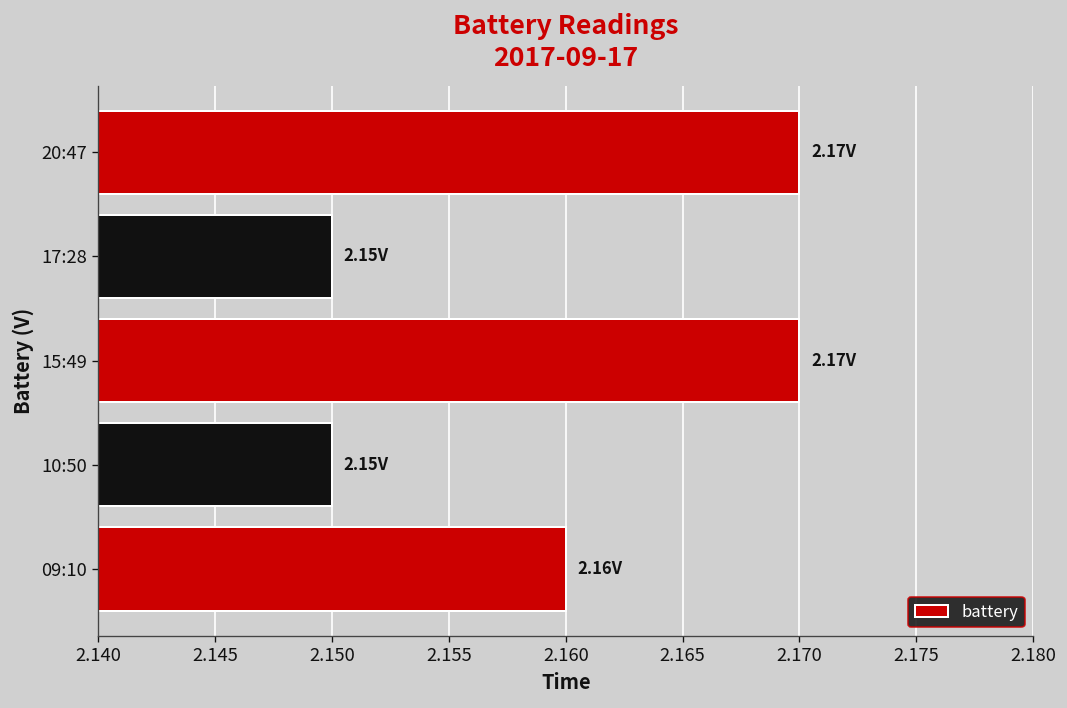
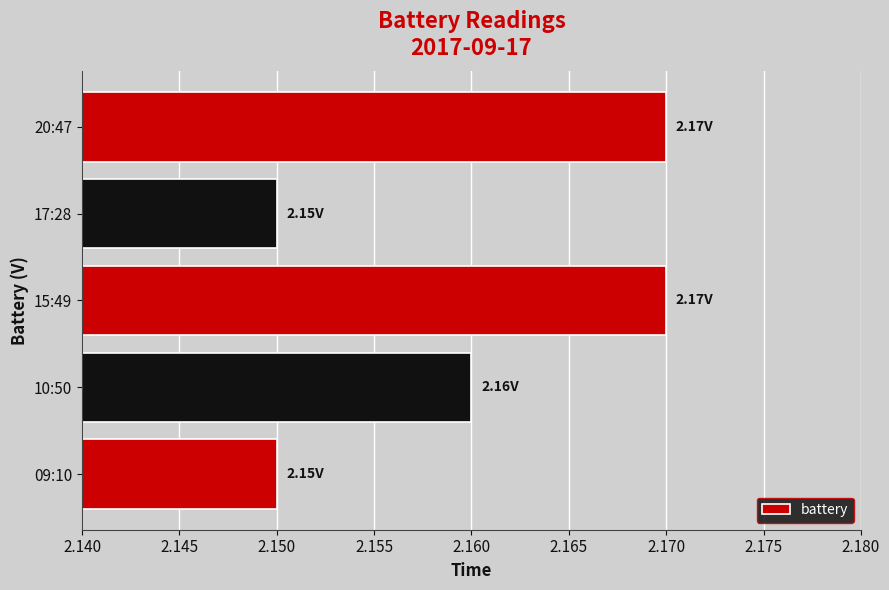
  {
    "20:47": "2.17V",
    "17:28": "2.15V",
    "15:49": "2.17V",
-   "10:50": "2.15V",
-   "09:10": "2.16V"
+   "10:50": "2.16V",
+   "09:10": "2.15V"
  }
